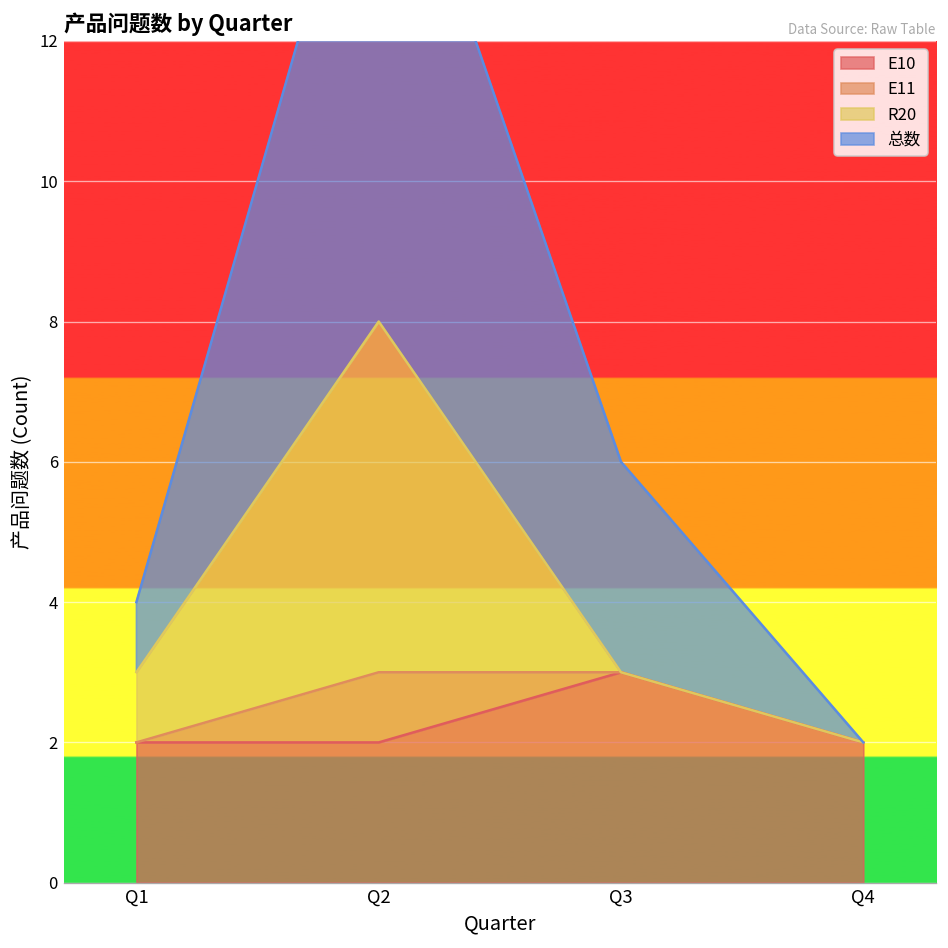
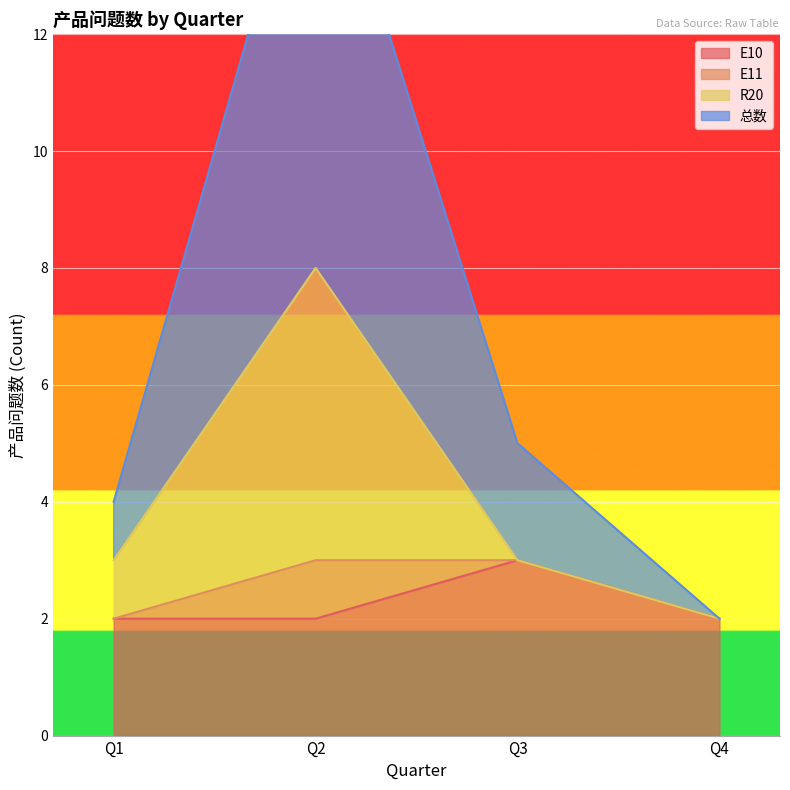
  {
    "R20": {
      "Q1": 3,
      "Q2": 8
    },
    "总数": {
      "Q1": 1,
-     "Q3": 3
+     "Q3": 2
    }
  }
